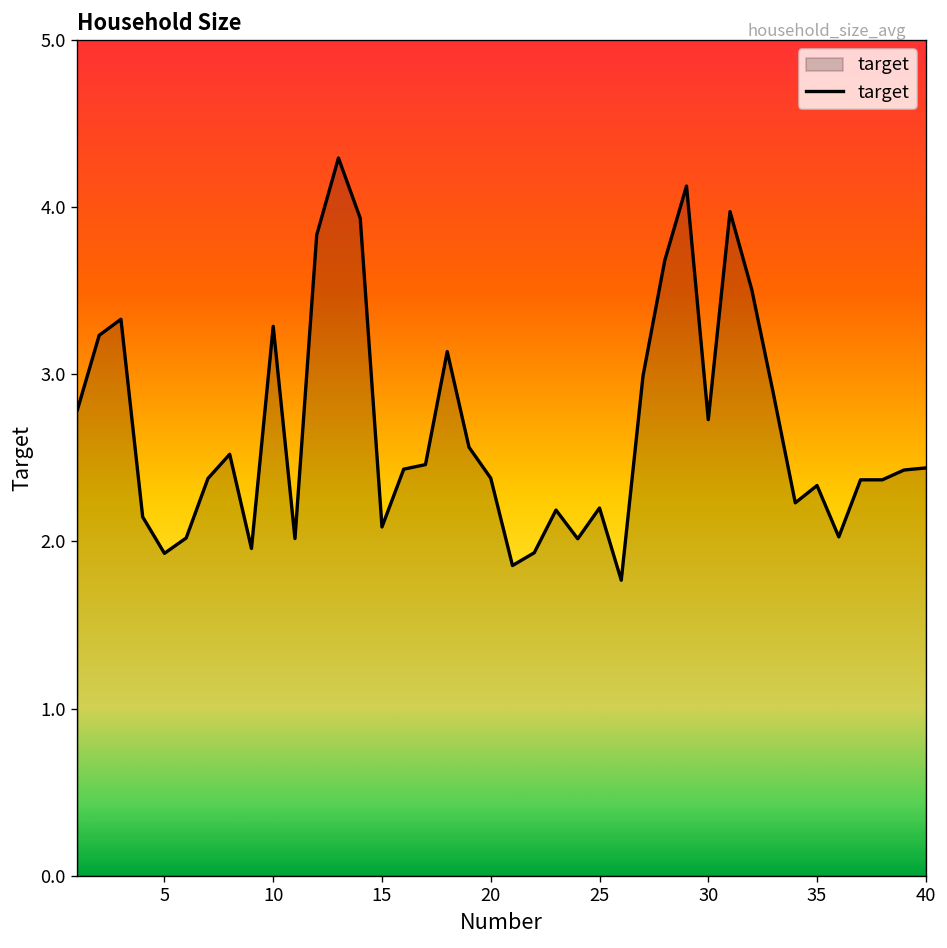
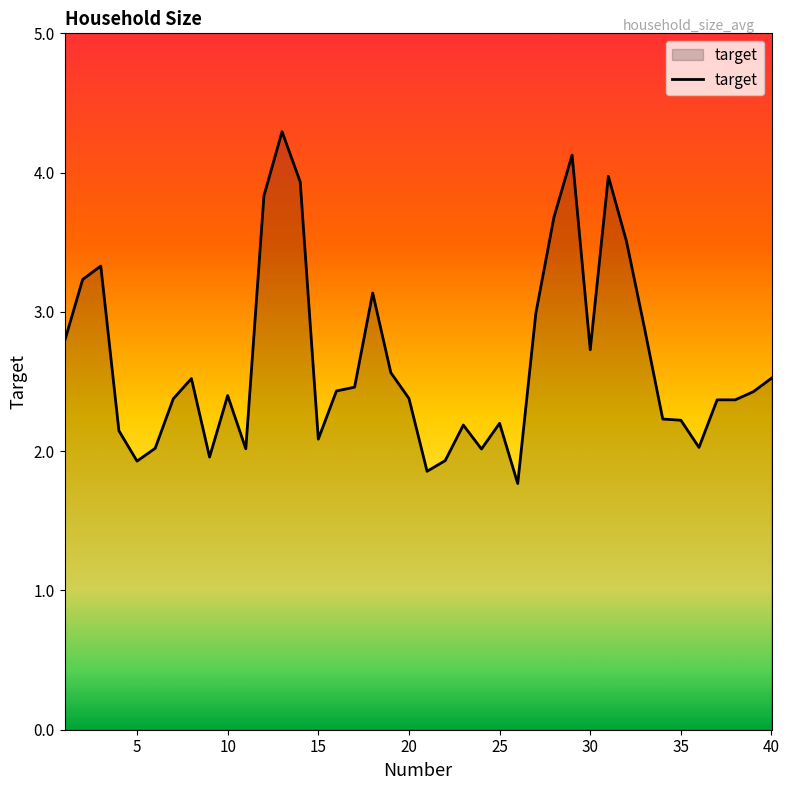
  {
    "5": 1.93,
-   "10": 3.29,
+   "10": 2.40,
    "15": 2.09,
    "20": 2.38,
    "25": 2.20,
    "30": 2.73,
-   "35": 2.33,
-   "40": 2.44
+   "35": 2.22,
+   "40": 2.52
  }
